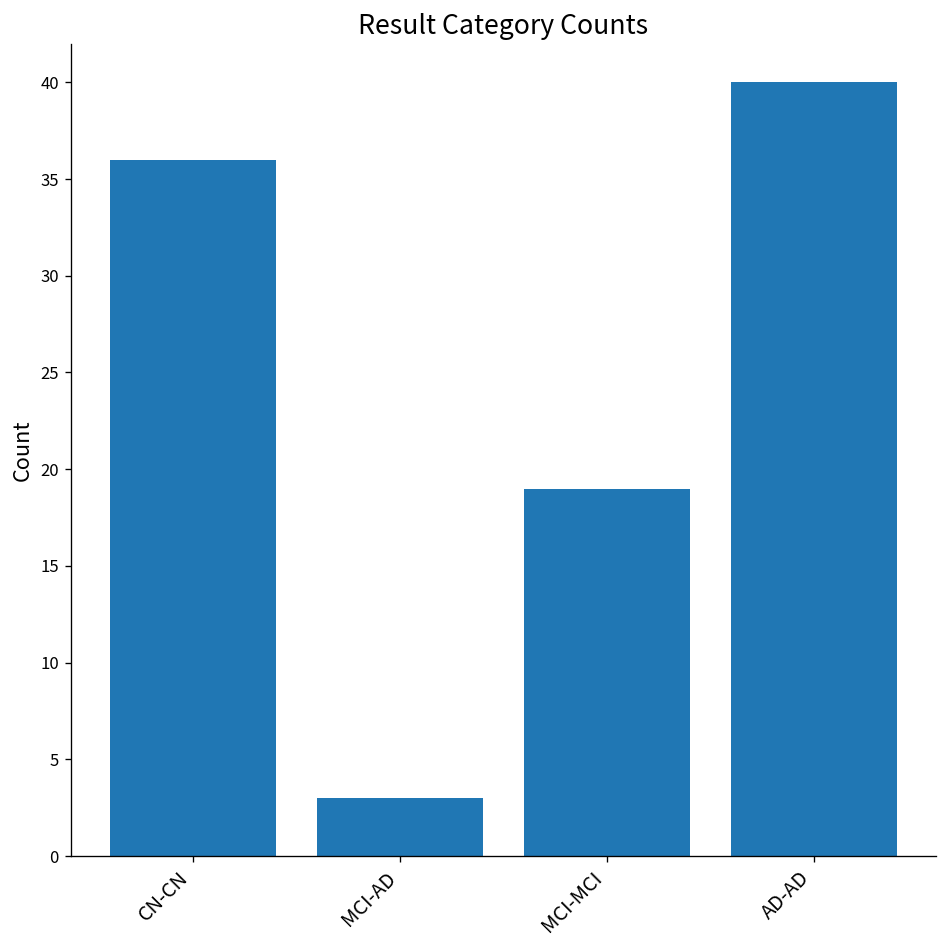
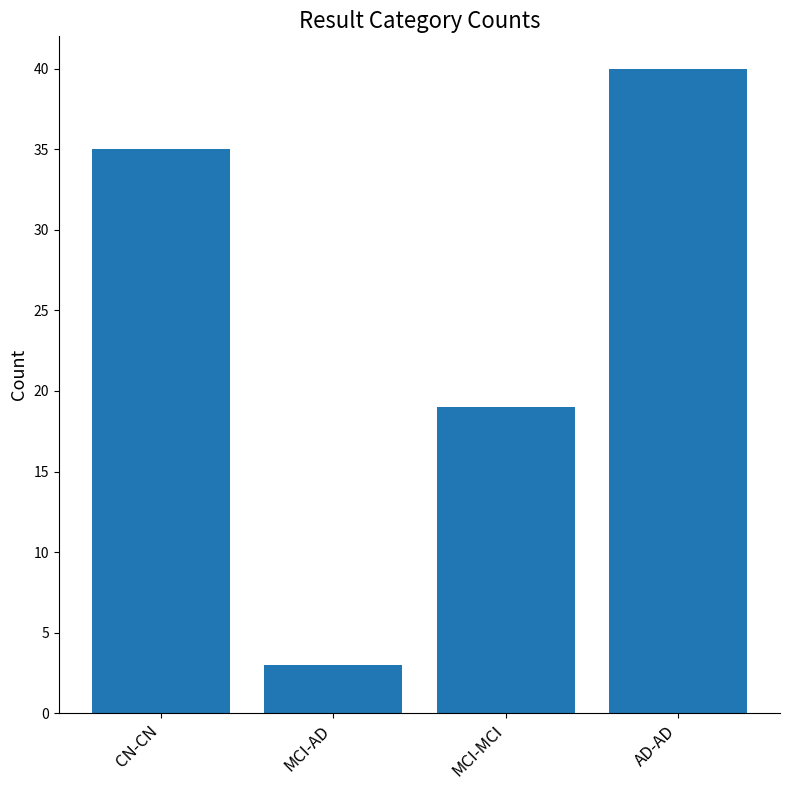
  {
-   "CN-CN": 36,
+   "CN-CN": 35,
    "MCI-AD": 3,
    "MCI-MCI": 19,
    "AD-AD": 40
  }
